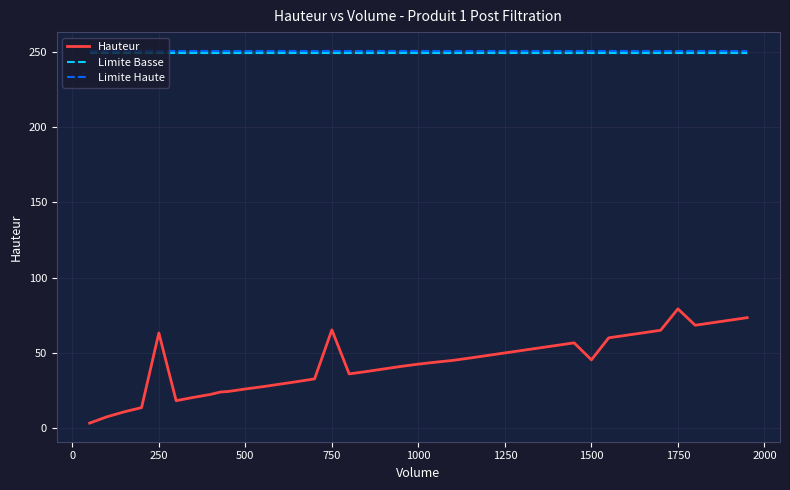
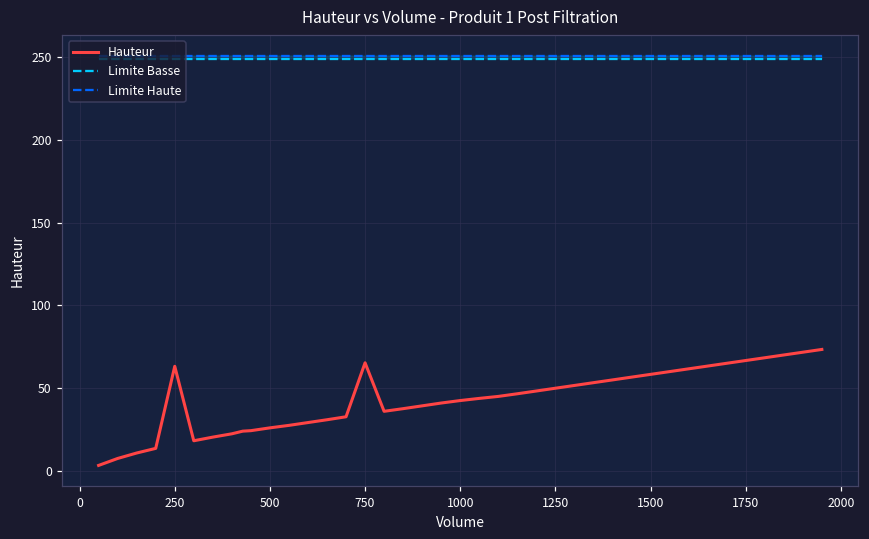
  {
    "Hauteur": {
      "250": 63,
      "500": 26,
      "750": 65,
      "1000": 43,
      "1250": 50,
-     "1500": 45,
-     "1750": 79
+     "1500": 58,
+     "1750": 67
    },
    "Limite Basse": {
      "500": 249,
      "750": 249,
      "1000": 249,
      "1250": 249,
      "1500": 249,
      "1750": 249
    },
    "Limite Haute": {
      "500": 251,
      "750": 251,
      "1000": 251,
      "1250": 251,
      "1500": 251,
      "1750": 251
    }
  }
